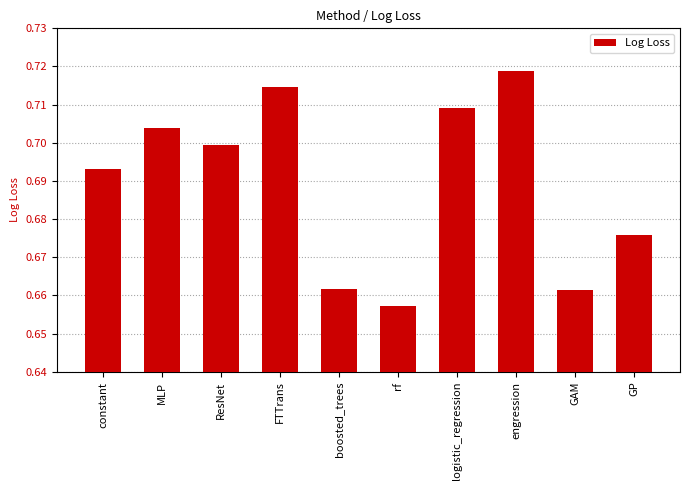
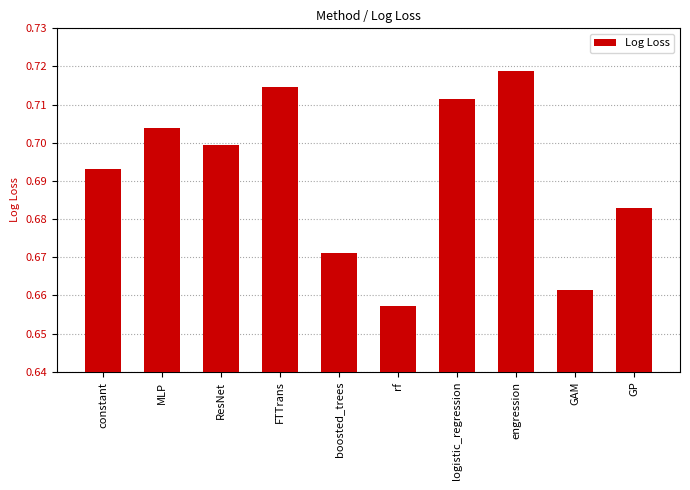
  {
    "constant": 0.693,
    "MLP": 0.704,
    "ResNet": 0.699,
    "FTTrans": 0.715,
-   "boosted_trees": 0.662,
+   "boosted_trees": 0.671,
    "rf": 0.657,
-   "logistic_regression": 0.709,
+   "logistic_regression": 0.711,
    "engression": 0.719,
    "GAM": 0.662,
-   "GP": 0.676
+   "GP": 0.683
  }
